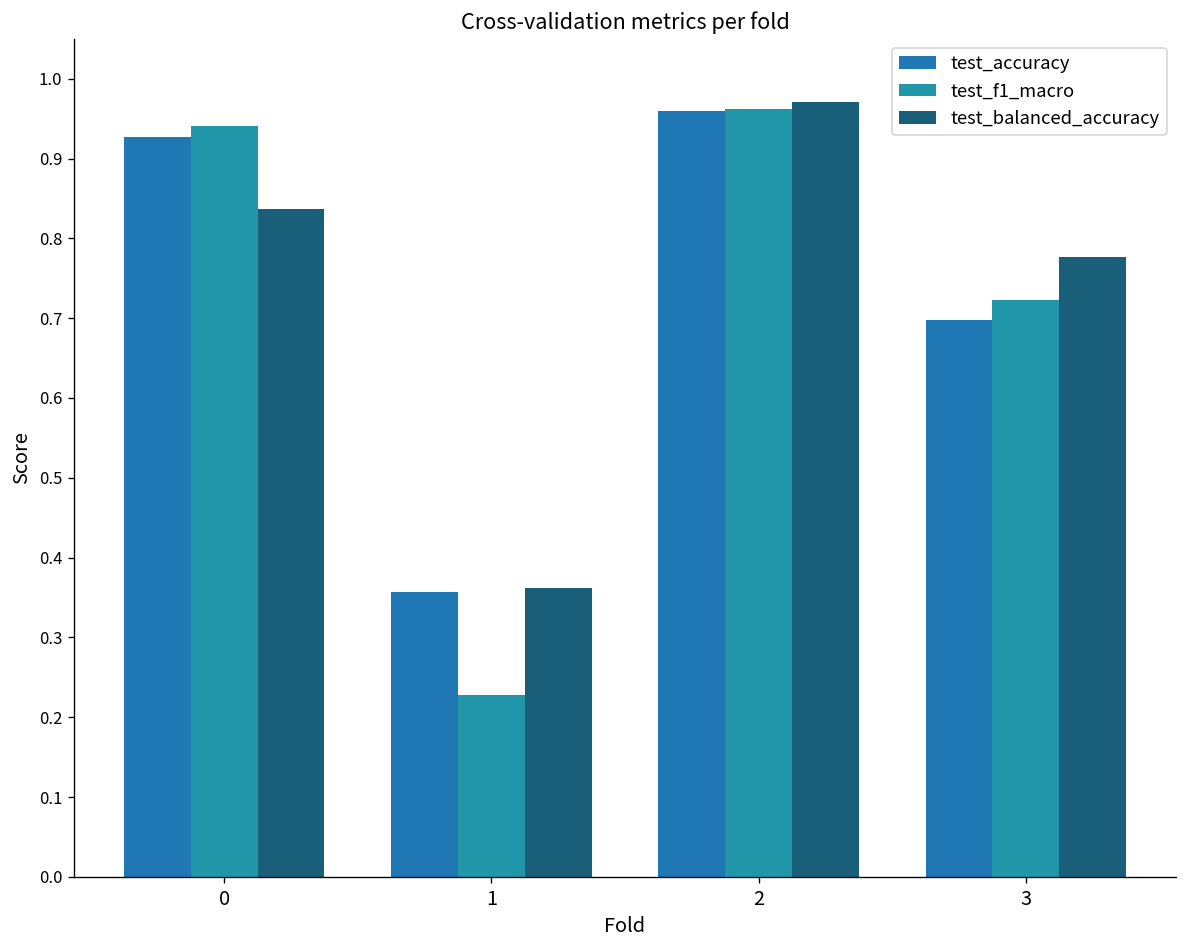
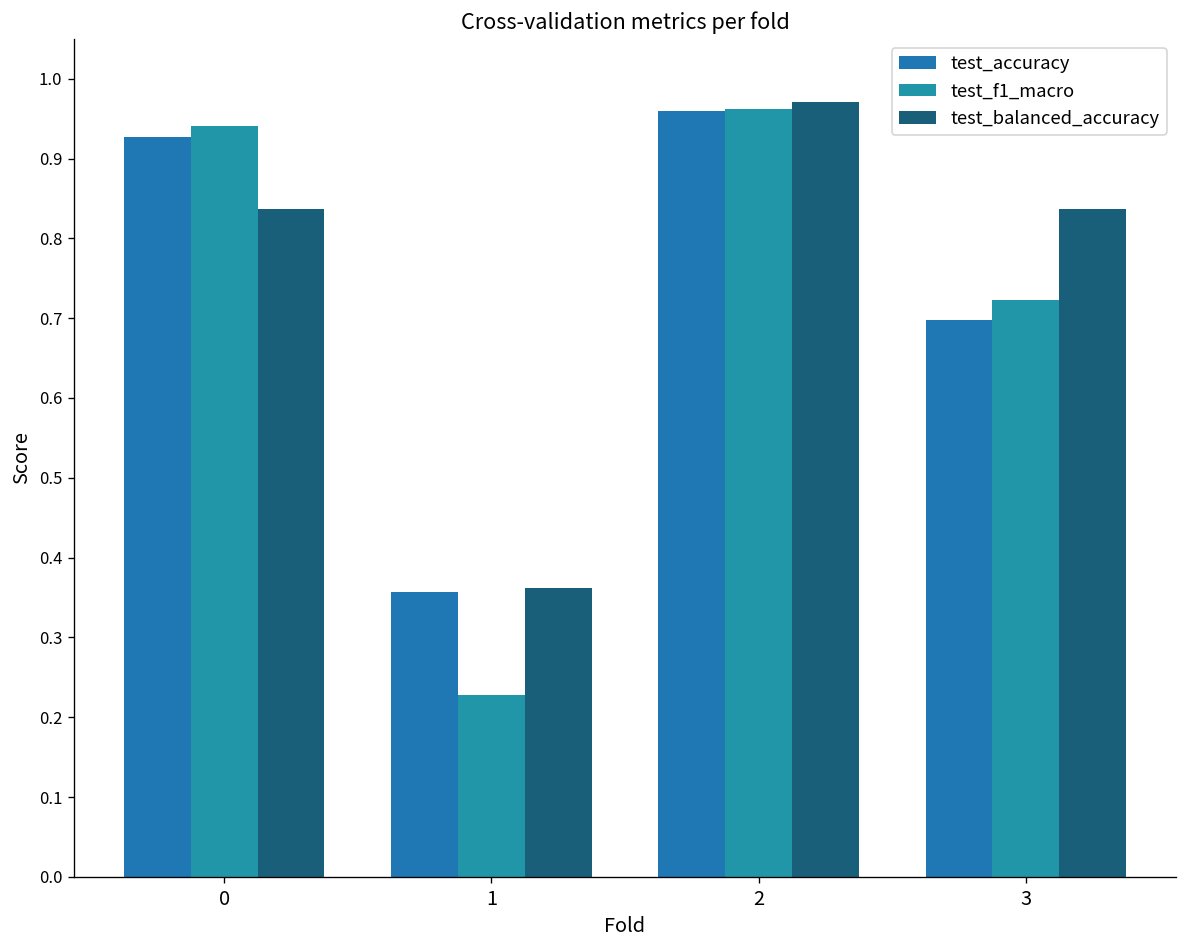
  {
    "test_balanced_accuracy": {
      "0": 0.84,
      "1": 0.36,
      "2": 0.97,
-     "3": 0.78
+     "3": 0.84
    }
  }
